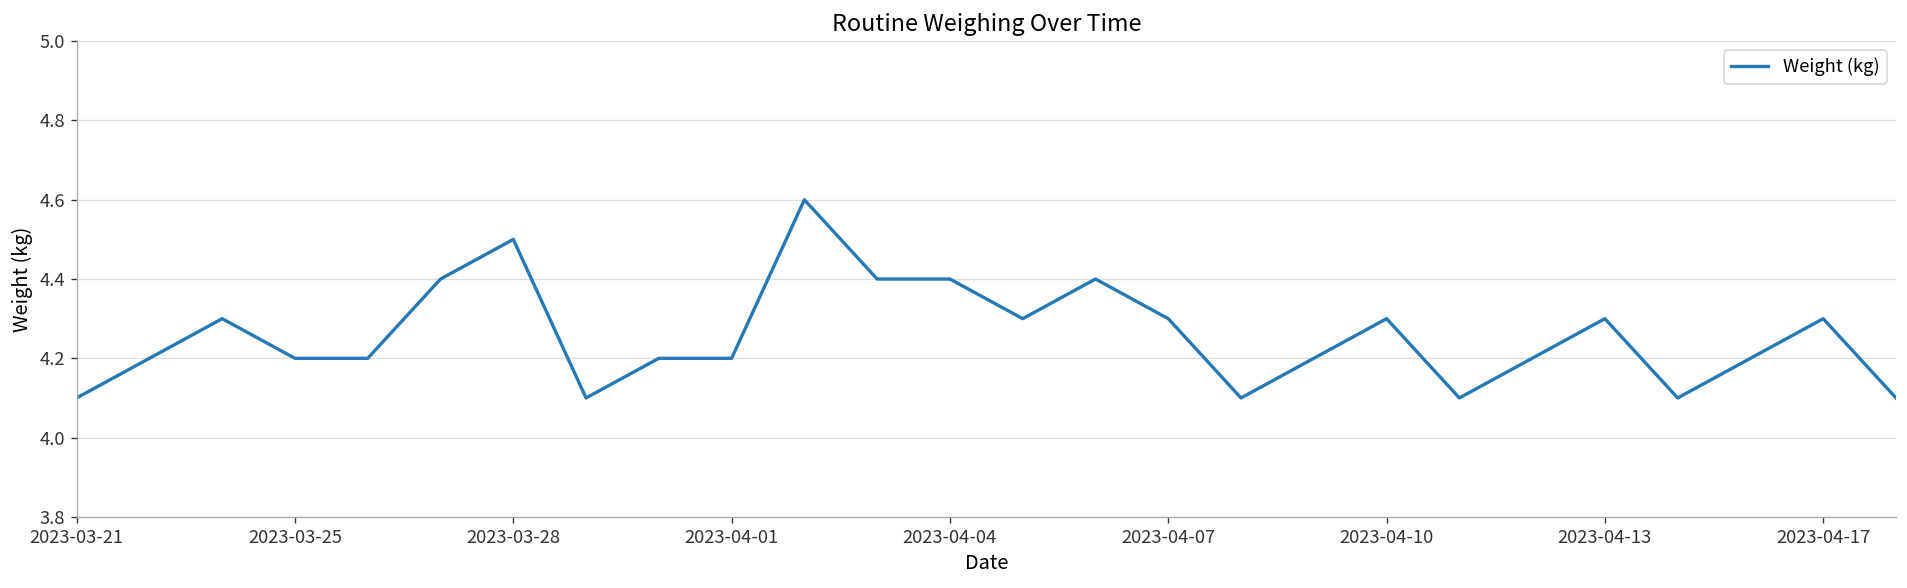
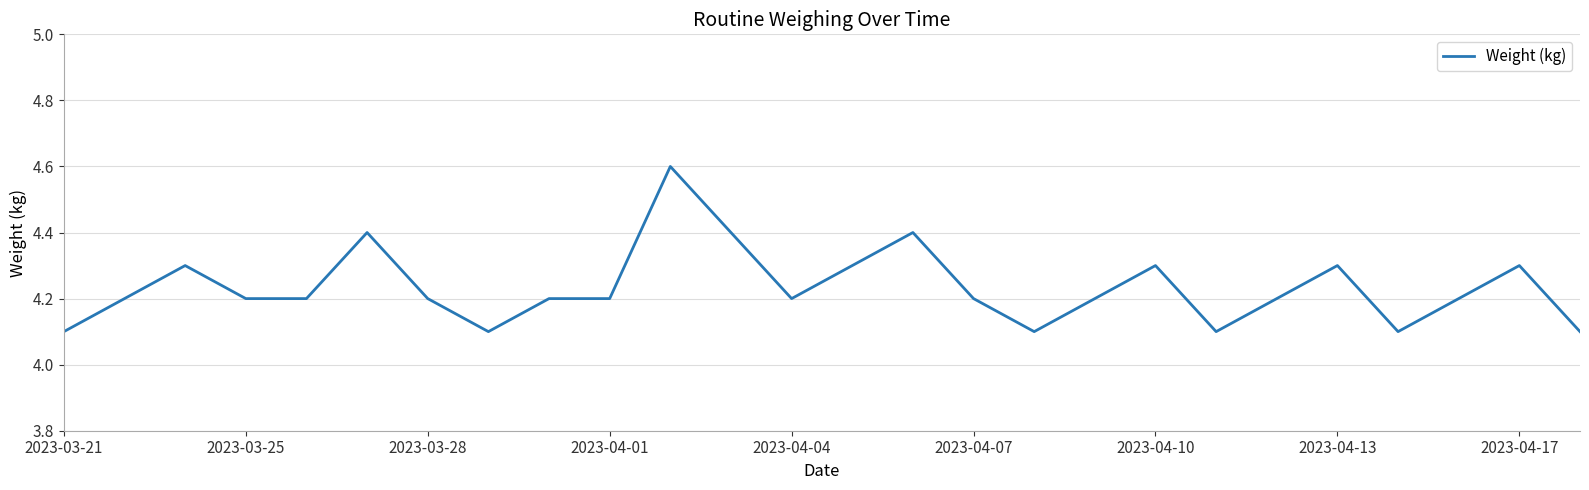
  {
    "2023-03-21": 4.1,
    "2023-03-25": 4.2,
-   "2023-03-28": 4.5,
+   "2023-03-28": 4.2,
    "2023-04-01": 4.2,
-   "2023-04-04": 4.4,
-   "2023-04-07": 4.3,
+   "2023-04-04": 4.2,
+   "2023-04-07": 4.2,
    "2023-04-10": 4.3,
    "2023-04-13": 4.3,
    "2023-04-17": 4.3
  }
